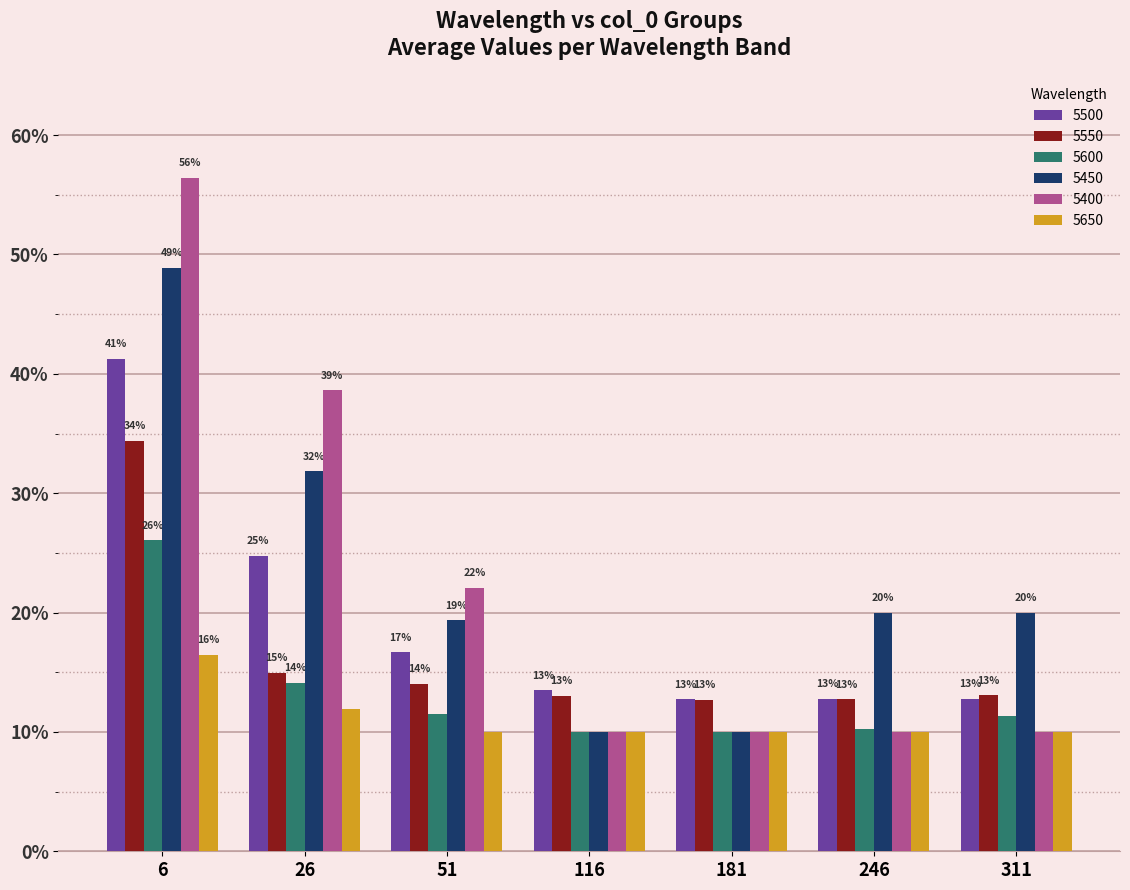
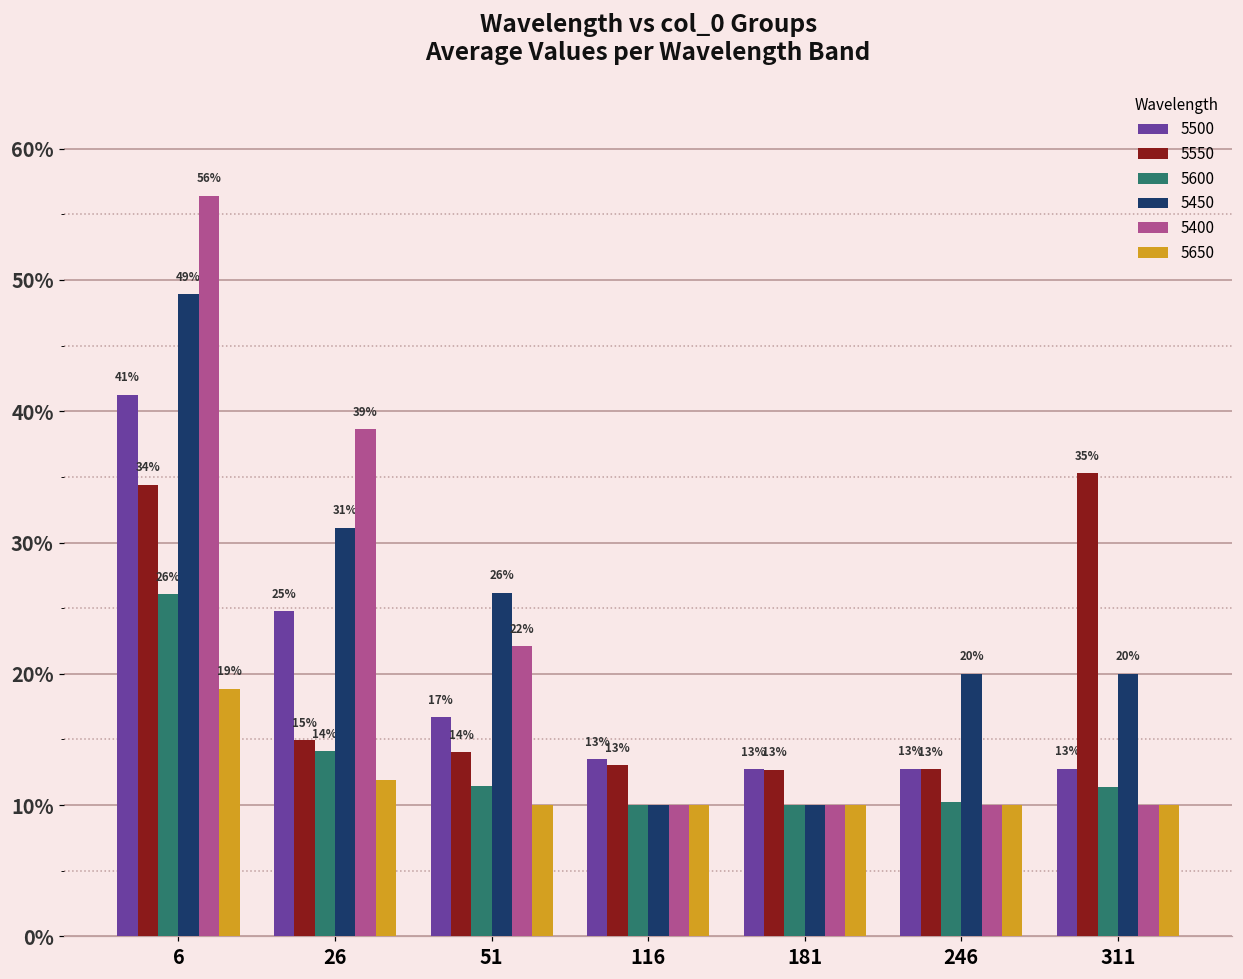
  {
    "5500": {
      "6": "41%",
      "26": "25%",
      "51": "17%",
      "116": "13%",
      "311": "13%"
    },
    "5550": {
      "6": "34%",
      "26": "15%",
      "51": "14%",
-     "311": "13%"
+     "311": "35%"
    },
    "5600": {
      "6": "26%",
      "26": "14%"
    },
    "5450": {
      "6": "49%",
-     "26": "32%",
-     "51": "19%",
+     "26": "31%",
+     "51": "26%",
      "246": "20%",
      "311": "20%"
    },
    "5400": {
      "6": "56%",
      "26": "39%",
      "51": "22%"
    },
    "5650": {
-     "6": "16%"
+     "6": "19%"
    }
  }
